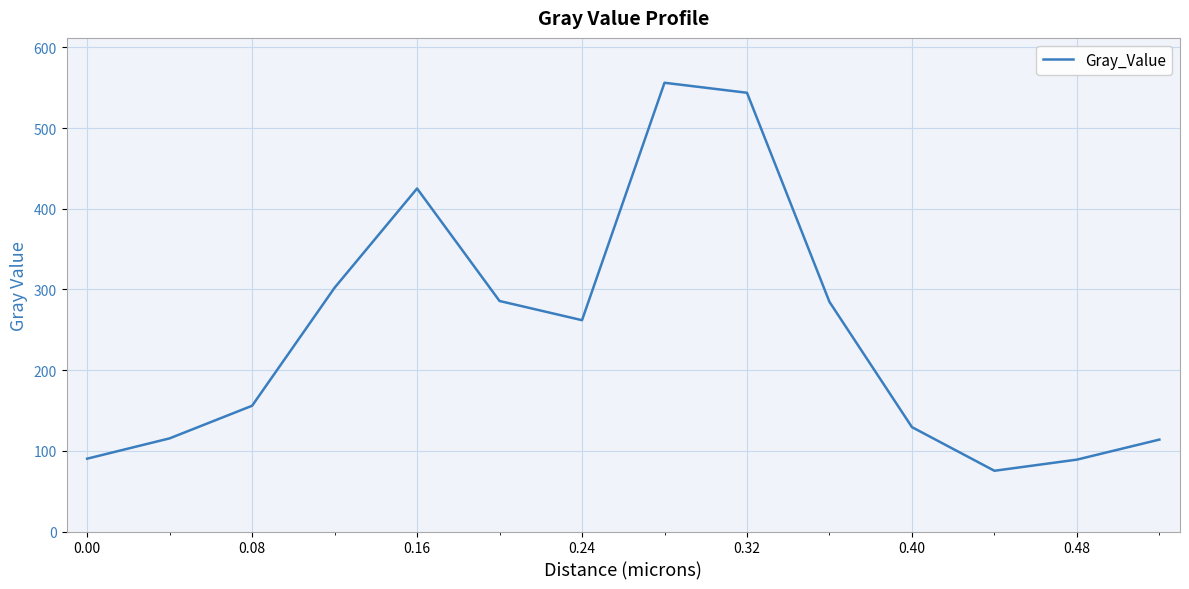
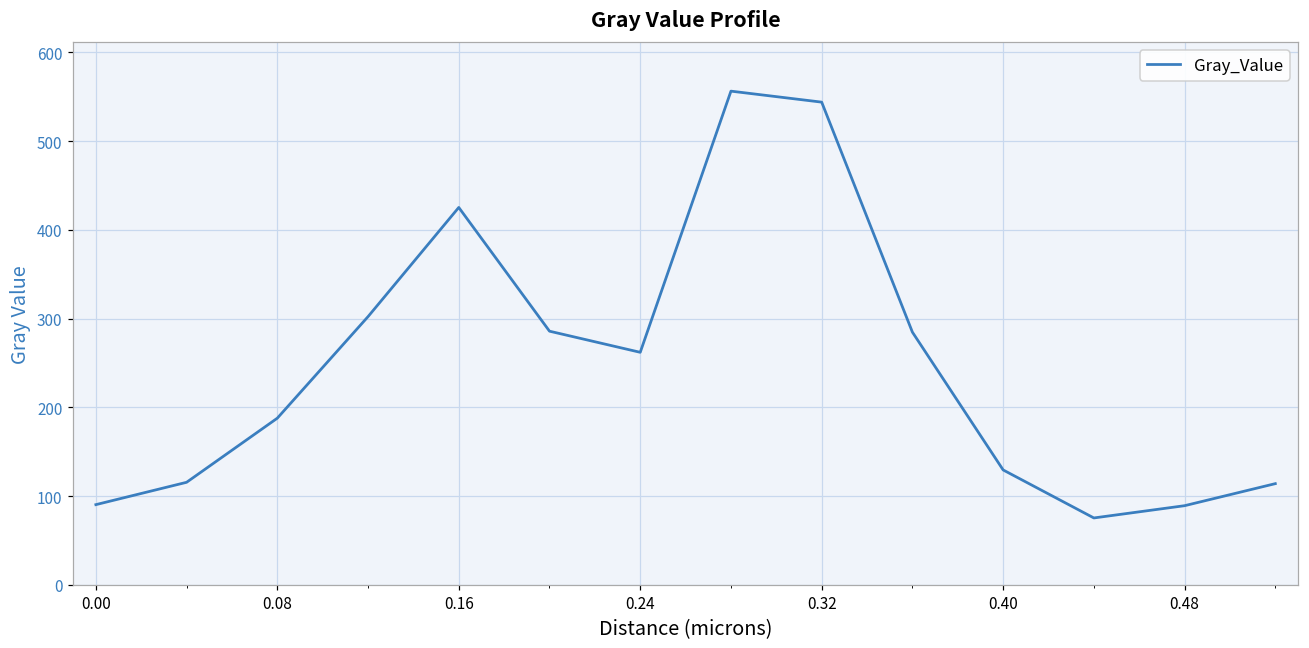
  {
    "0.00": 90,
-   "0.08": 160,
+   "0.08": 190,
    "0.16": 430,
    "0.24": 260,
    "0.32": 540,
    "0.40": 130,
    "0.48": 90
  }
